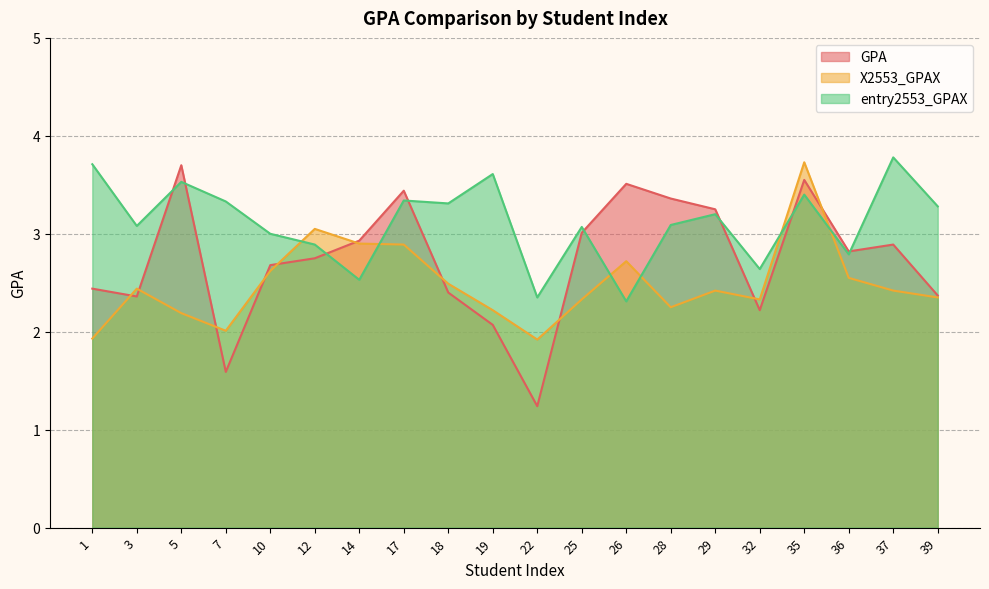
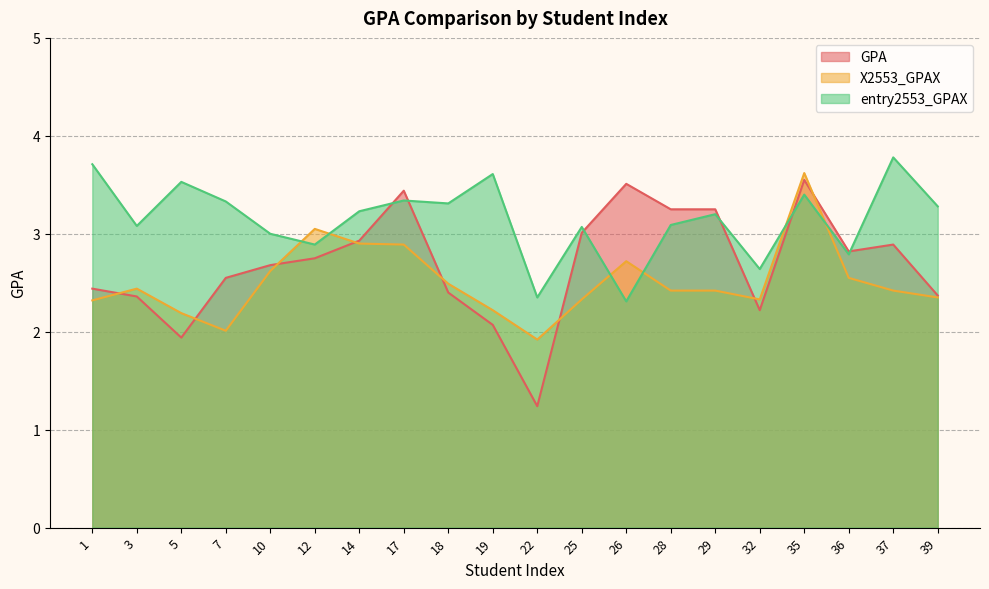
  {
    "GPA": {
      "1": 2.4,
      "3": 2.4,
-     "5": 3.7,
-     "7": 1.6,
+     "5": 1.9,
+     "7": 2.6,
      "10": 2.7,
      "12": 2.8,
      "14": 2.9,
      "17": 3.4,
      "18": 2.4,
      "19": 2.1,
      "22": 1.2,
      "25": 3.0,
      "26": 3.5,
-     "28": 3.4,
+     "28": 3.3,
      "29": 3.3,
      "32": 2.2,
      "35": 3.6,
      "36": 2.8,
      "37": 2.9
    },
    "X2553_GPAX": {
-     "1": 1.9,
+     "1": 2.3,
      "3": 2.4,
      "5": 2.2,
      "7": 2.0,
      "10": 2.6,
      "12": 3.1,
      "14": 2.9,
      "17": 2.9,
      "18": 2.5,
      "19": 2.2,
      "22": 1.9,
      "25": 2.3,
      "26": 2.7,
-     "28": 2.3,
+     "28": 2.4,
      "29": 2.4,
      "32": 2.3,
-     "35": 3.7,
+     "35": 3.6,
      "36": 2.6,
      "37": 2.4
    },
    "entry2553_GPAX": {
      "1": 3.7,
      "3": 3.1,
      "5": 3.5,
      "7": 3.3,
      "10": 3.0,
      "12": 2.9,
-     "14": 2.5,
+     "14": 3.2,
      "17": 3.3,
      "18": 3.3,
      "19": 3.6,
      "22": 2.4,
      "25": 3.1,
      "26": 2.3,
      "28": 3.1,
      "29": 3.2,
      "32": 2.6,
      "35": 3.4,
      "36": 2.8,
      "37": 3.8,
      "39": 3.3
    }
  }
